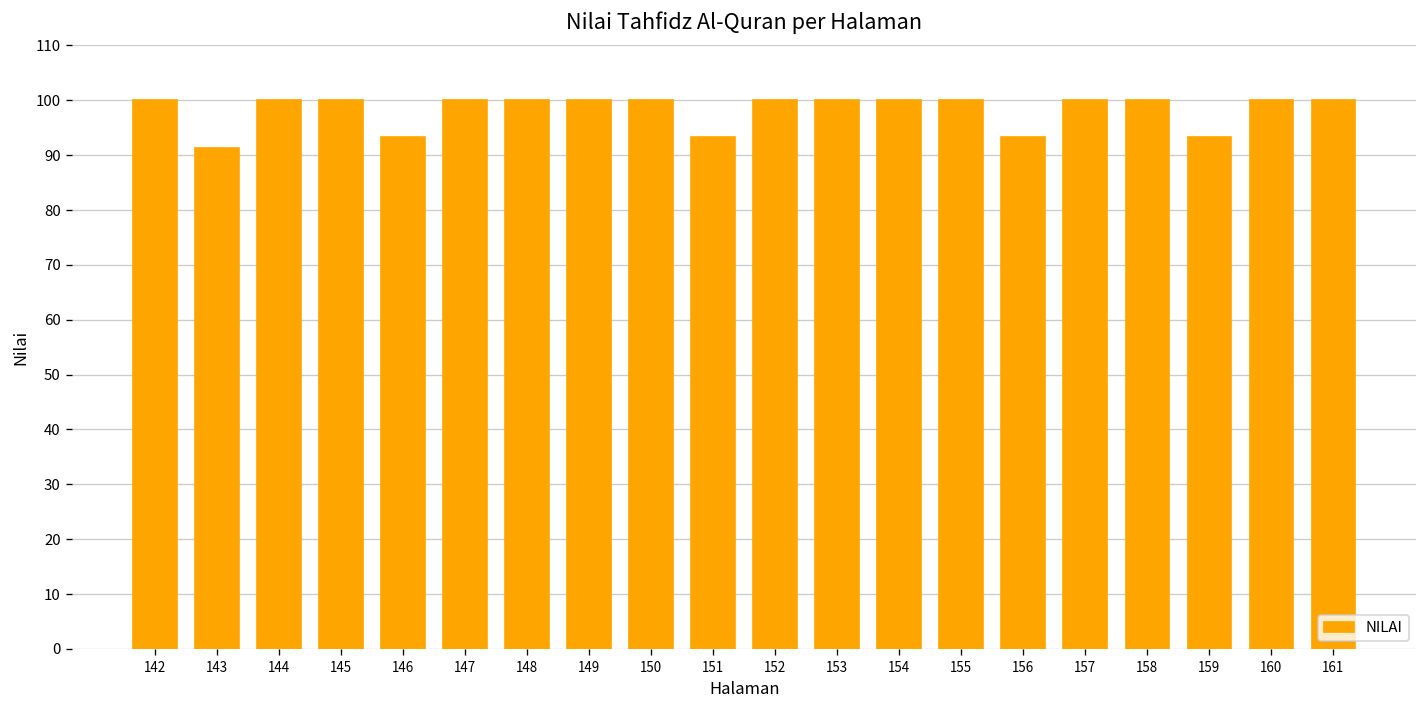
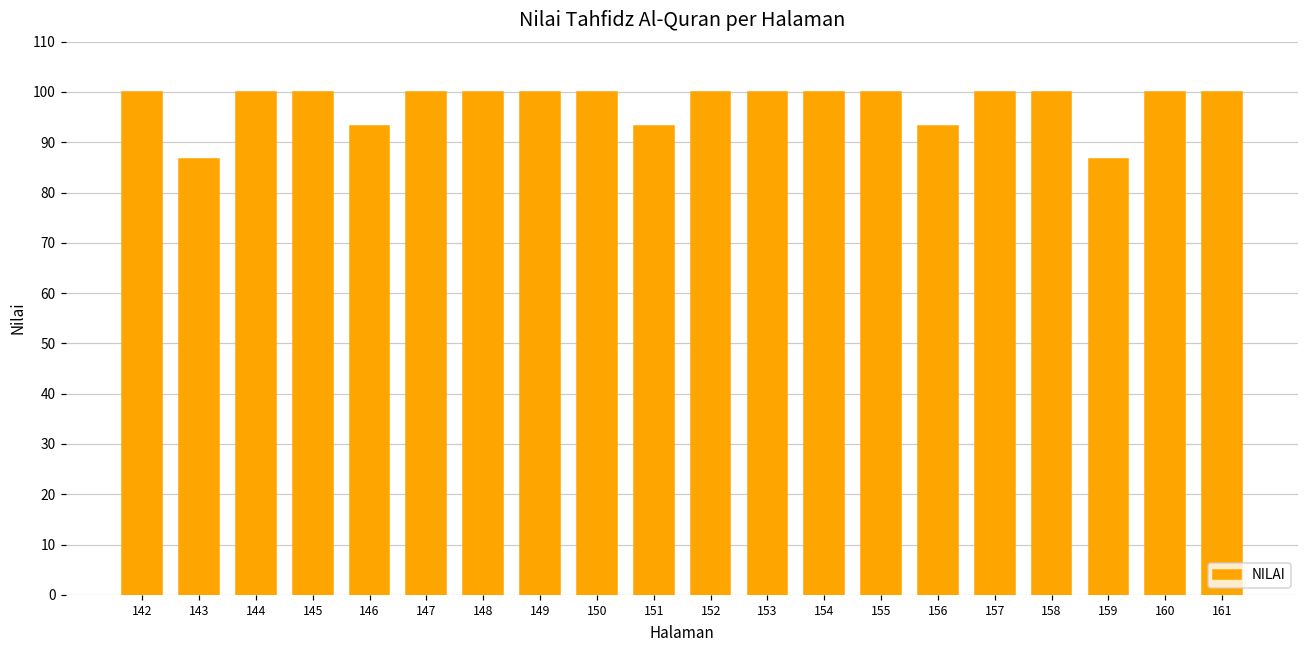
  {
    "142": 100,
-   "143": 91,
+   "143": 87,
    "144": 100,
    "145": 100,
    "146": 93,
    "147": 100,
    "148": 100,
    "149": 100,
    "150": 100,
    "151": 93,
    "152": 100,
    "153": 100,
    "154": 100,
    "155": 100,
    "156": 93,
    "157": 100,
    "158": 100,
-   "159": 93,
+   "159": 87,
    "160": 100,
    "161": 100
  }
